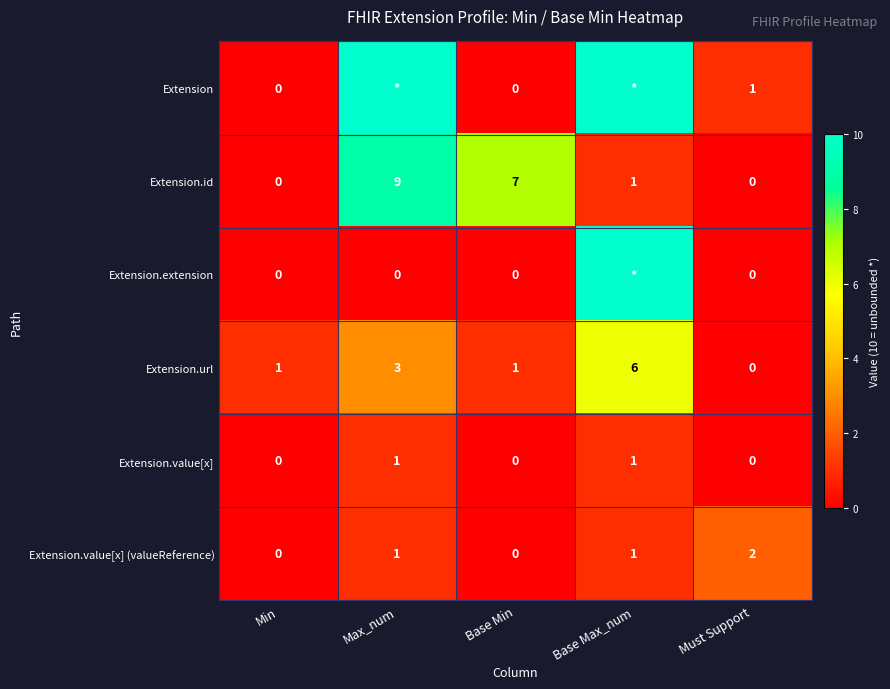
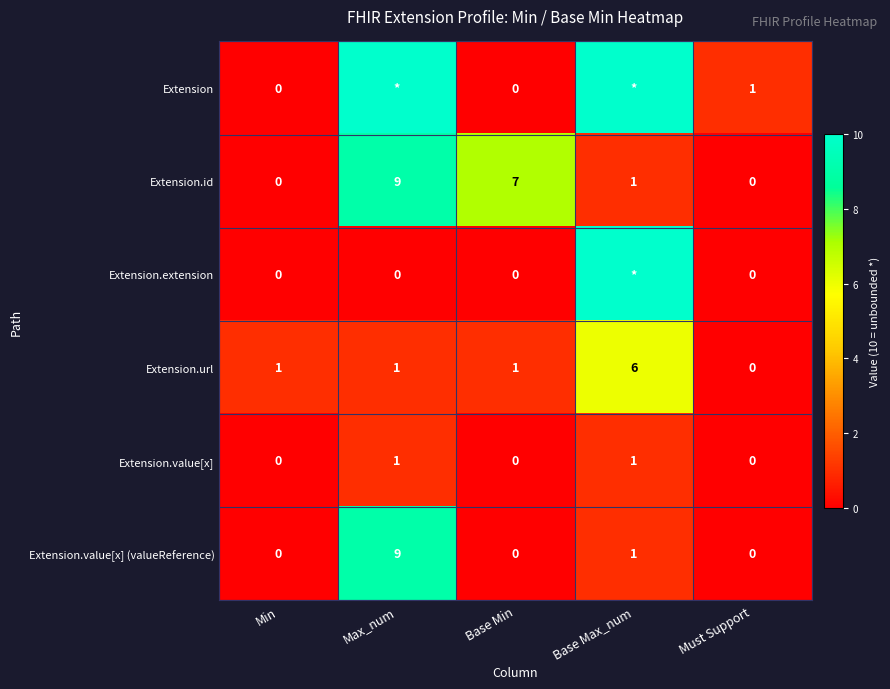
  {
    "Extension": {
      "Min": 0,
      "Base Min": 0,
      "Must Support": 1
    },
    "Extension.id": {
      "Min": 0,
      "Max_num": 9,
      "Base Min": 7,
      "Base Max_num": 1,
      "Must Support": 0
    },
    "Extension.extension": {
      "Min": 0,
      "Max_num": 0,
      "Base Min": 0,
      "Must Support": 0
    },
    "Extension.url": {
      "Min": 1,
-     "Max_num": 3,
+     "Max_num": 1,
      "Base Min": 1,
      "Base Max_num": 6,
      "Must Support": 0
    },
    "Extension.value[x]": {
      "Min": 0,
      "Max_num": 1,
      "Base Min": 0,
      "Base Max_num": 1,
      "Must Support": 0
    },
    "Extension.value[x] (valueReference)": {
      "Min": 0,
-     "Max_num": 1,
+     "Max_num": 9,
      "Base Min": 0,
      "Base Max_num": 1,
-     "Must Support": 2
+     "Must Support": 0
    }
  }
